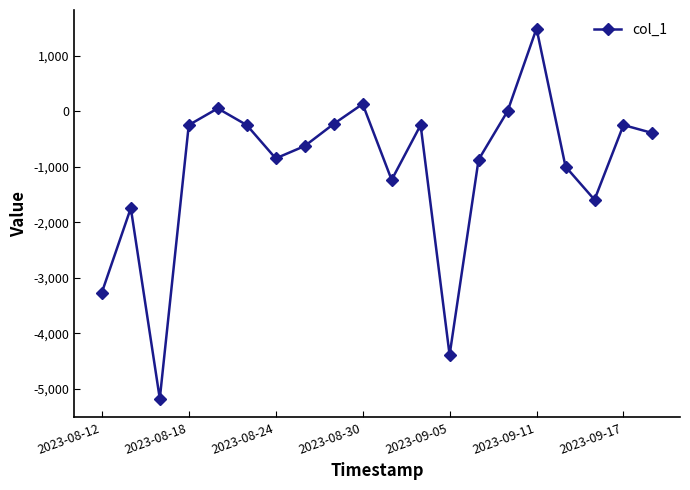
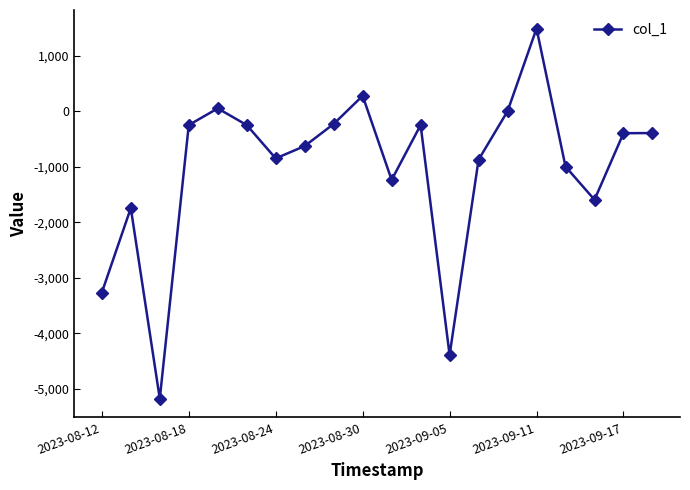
  {
    "2023-08-12": "-3,300",
    "2023-08-18": "-200",
    "2023-08-24": "-800",
-   "2023-08-30": "100",
+   "2023-08-30": "300",
    "2023-09-05": "-4,400",
    "2023-09-11": "1,500",
-   "2023-09-17": "-200"
+   "2023-09-17": "-400"
  }
